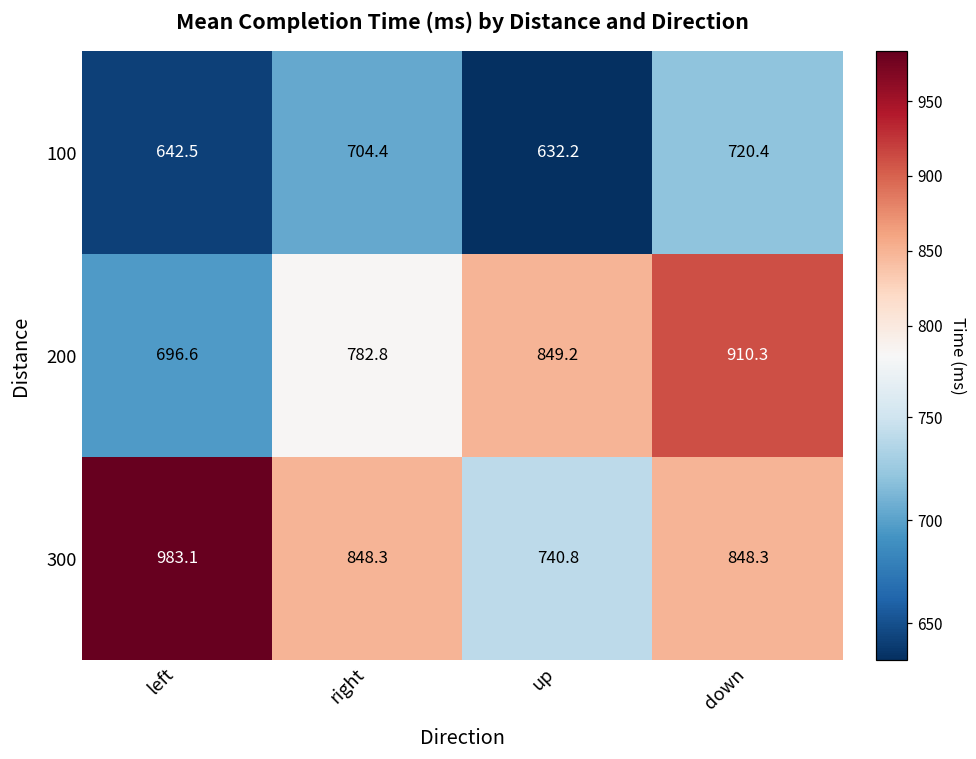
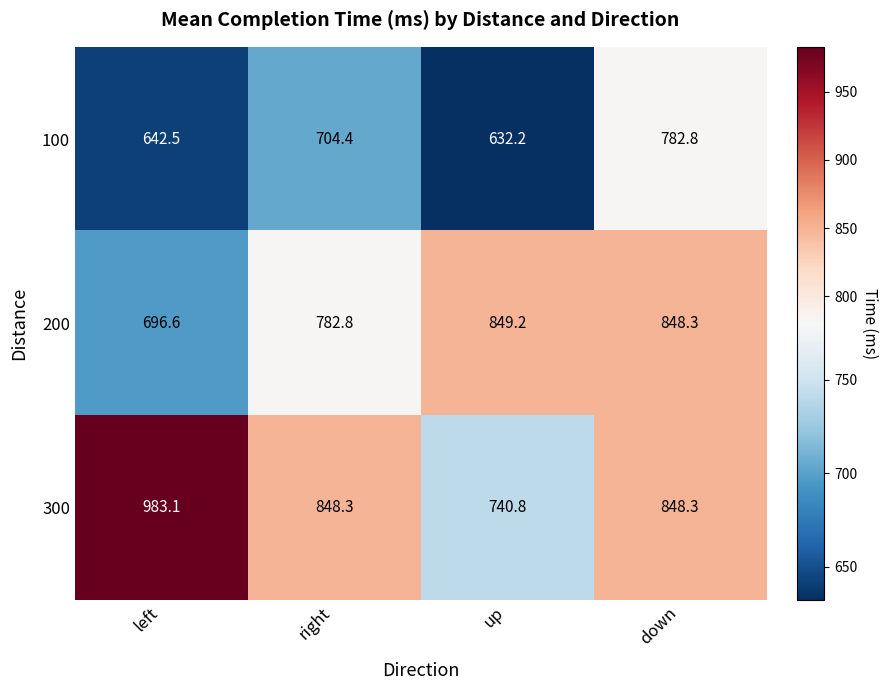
  {
    "100": {
      "left": 642.5,
      "right": 704.4,
      "up": 632.2,
-     "down": 720.4
+     "down": 782.8
    },
    "200": {
      "left": 696.6,
      "right": 782.8,
      "up": 849.2,
-     "down": 910.3
+     "down": 848.3
    },
    "300": {
      "left": 983.1,
      "right": 848.3,
      "up": 740.8,
      "down": 848.3
    }
  }
